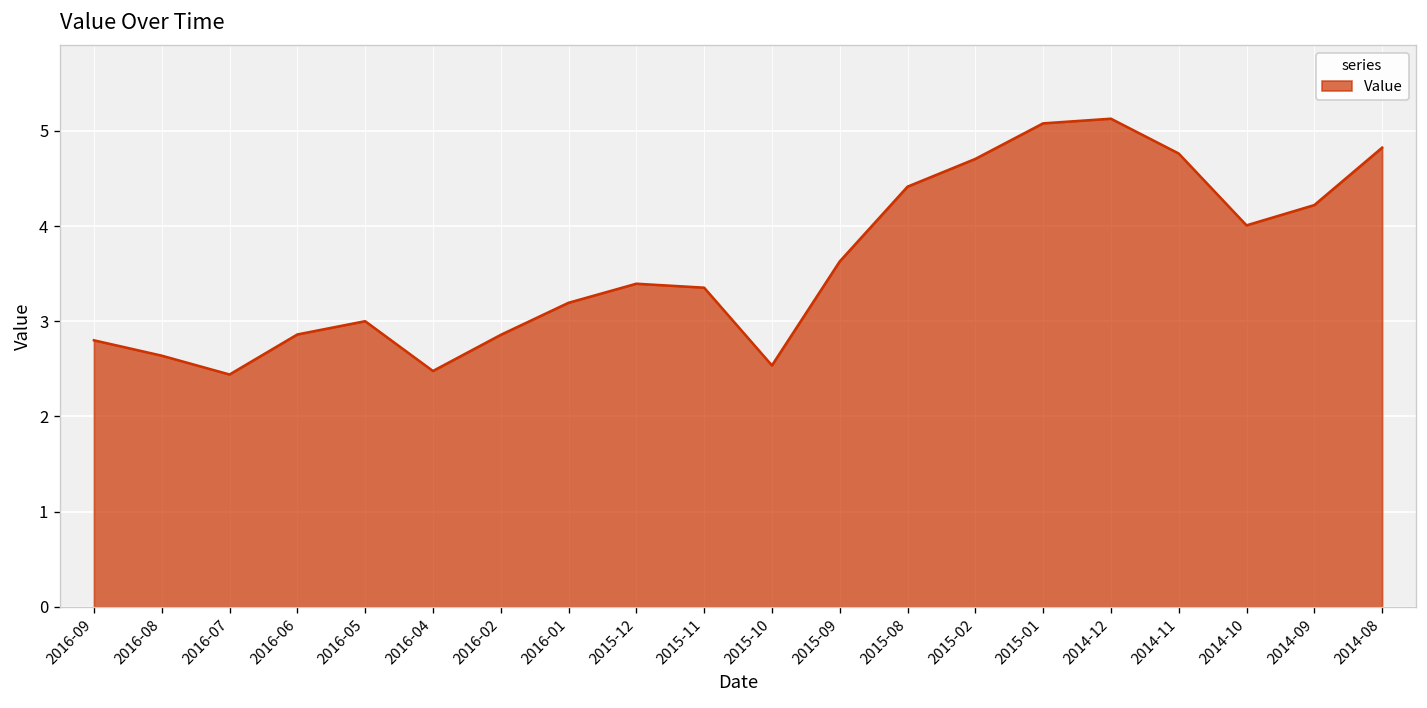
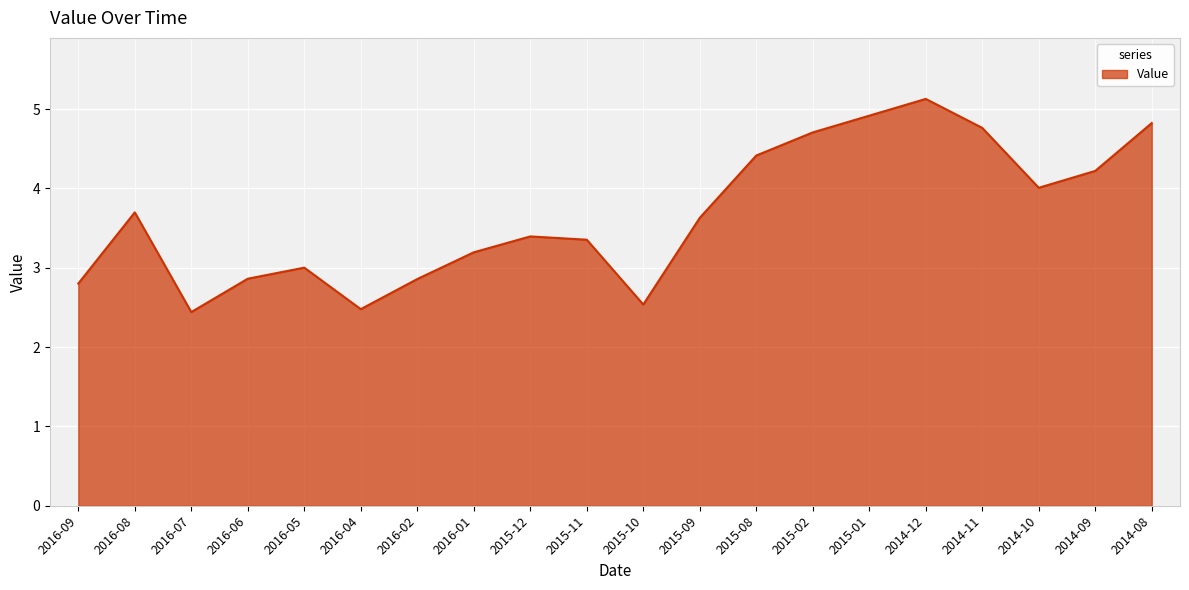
  {
    "2016-09": 2.8,
-   "2016-08": 2.6,
+   "2016-08": 3.7,
    "2016-07": 2.4,
    "2016-06": 2.9,
    "2016-05": 3.0,
    "2016-04": 2.5,
    "2016-02": 2.9,
    "2016-01": 3.2,
    "2015-12": 3.4,
    "2015-11": 3.4,
    "2015-10": 2.5,
    "2015-09": 3.6,
    "2015-08": 4.4,
    "2015-02": 4.7,
-   "2015-01": 5.1,
+   "2015-01": 4.9,
    "2014-12": 5.1,
    "2014-11": 4.8,
    "2014-10": 4.0,
    "2014-09": 4.2,
    "2014-08": 4.8
  }
